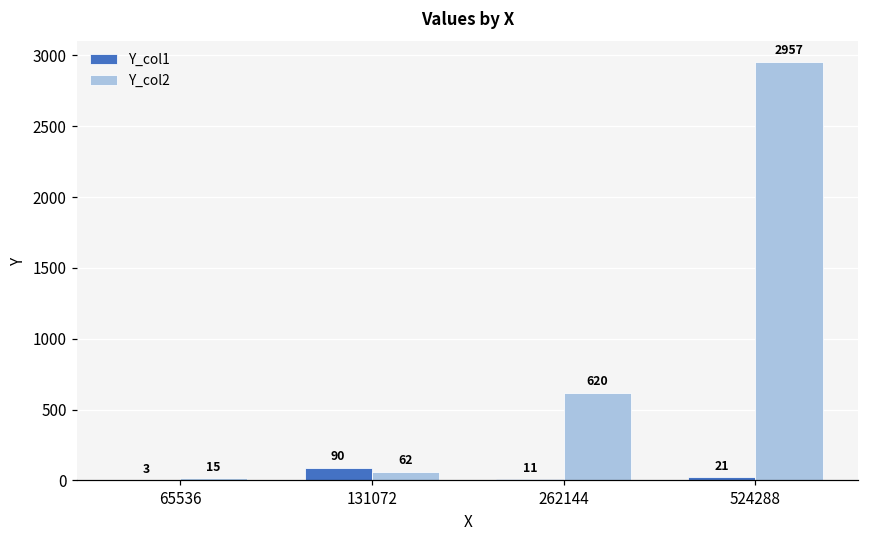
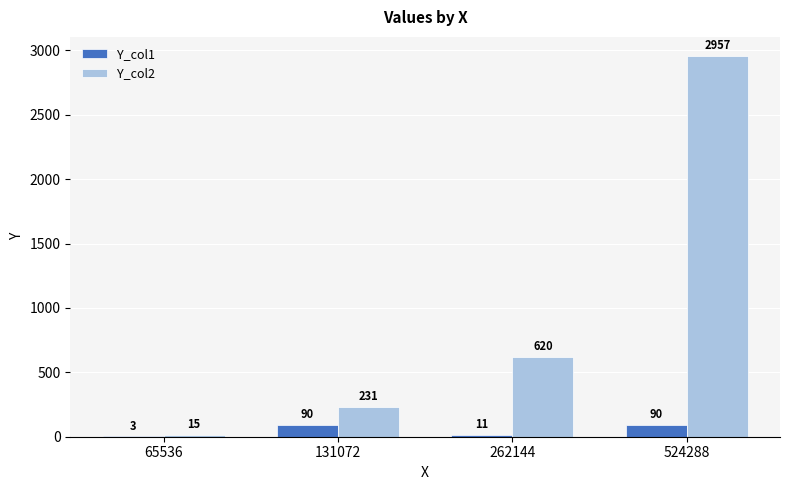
  {
    "Y_col1": {
      "65536": 3,
      "131072": 90,
      "262144": 11,
-     "524288": 21
+     "524288": 90
    },
    "Y_col2": {
      "65536": 15,
-     "131072": 62,
+     "131072": 231,
      "262144": 620,
      "524288": 2957
    }
  }
